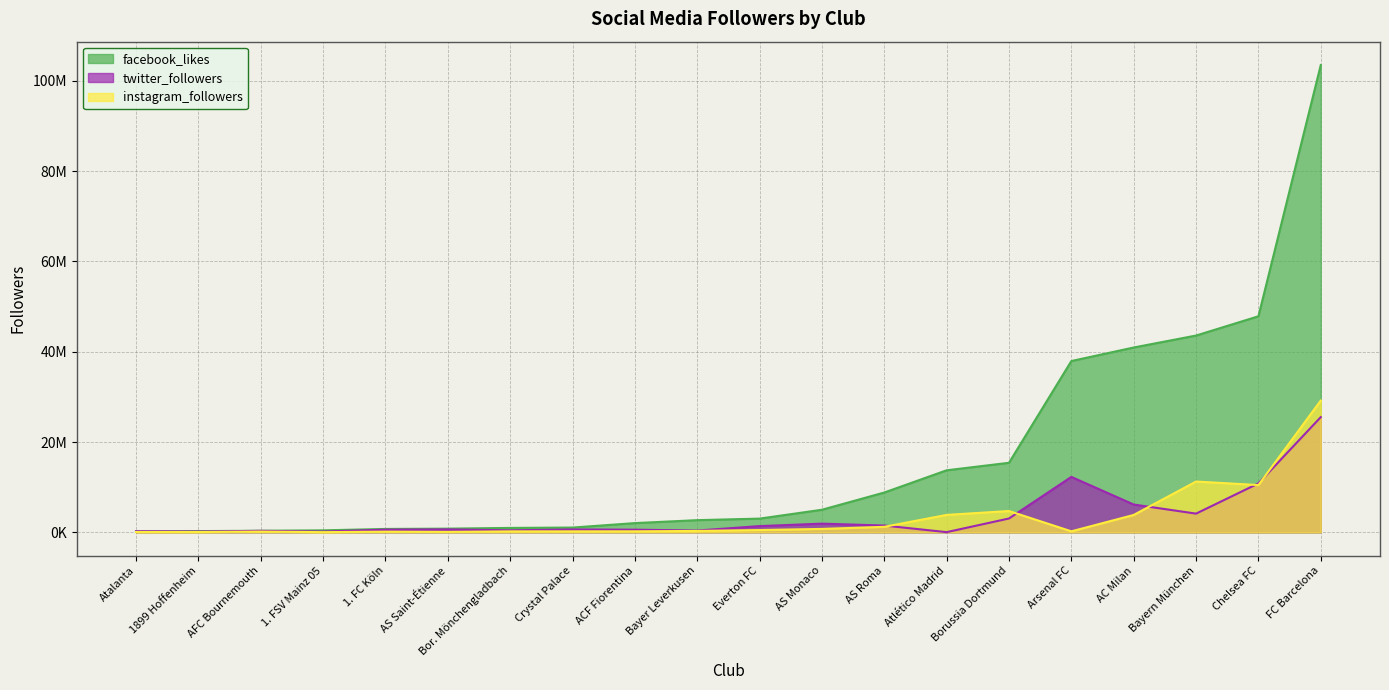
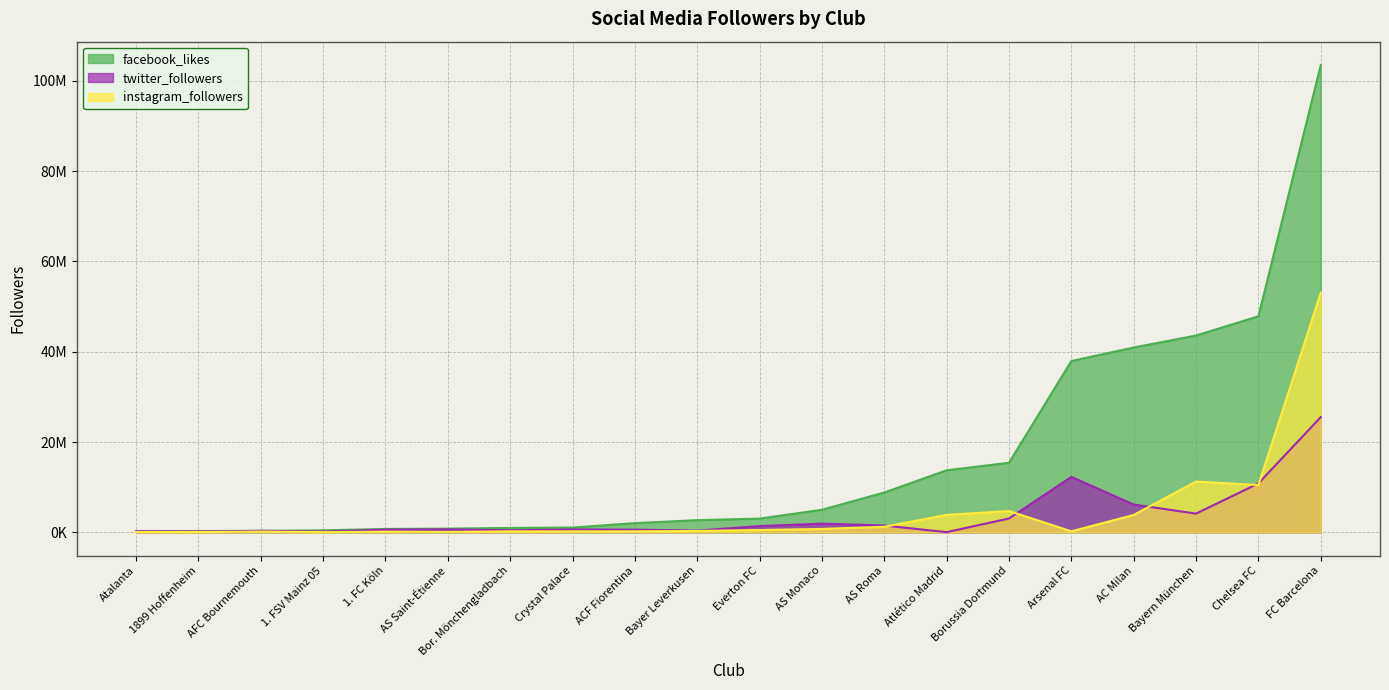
  {
    "facebook_likes": {
      "ACF Fiorentina": 2000000,
      "Bayer Leverkusen": 3000000,
      "Everton FC": 3000000,
      "AS Monaco": 5000000,
      "AS Roma": 9000000,
      "Atlético Madrid": 14000000,
      "Borussia Dortmund": 15000000,
      "Arsenal FC": 38000000,
      "AC Milan": 41000000,
      "Bayern München": 44000000,
      "Chelsea FC": 48000000,
      "FC Barcelona": 104000000
    },
    "twitter_followers": {
      "Everton FC": 1000000,
      "AS Monaco": 2000000,
      "Atlético Madrid": 0,
      "Borussia Dortmund": 3000000,
      "Arsenal FC": 12000000,
      "AC Milan": 6000000,
      "Bayern München": 4000000,
      "FC Barcelona": 26000000
    },
    "instagram_followers": {
      "Everton FC": 1000000,
      "AS Monaco": 1000000,
      "Atlético Madrid": 4000000,
      "Borussia Dortmund": 5000000,
      "Arsenal FC": 0,
      "AC Milan": 4000000,
      "Bayern München": 11000000,
-     "FC Barcelona": 29000000
+     "FC Barcelona": 53000000
    }
  }
